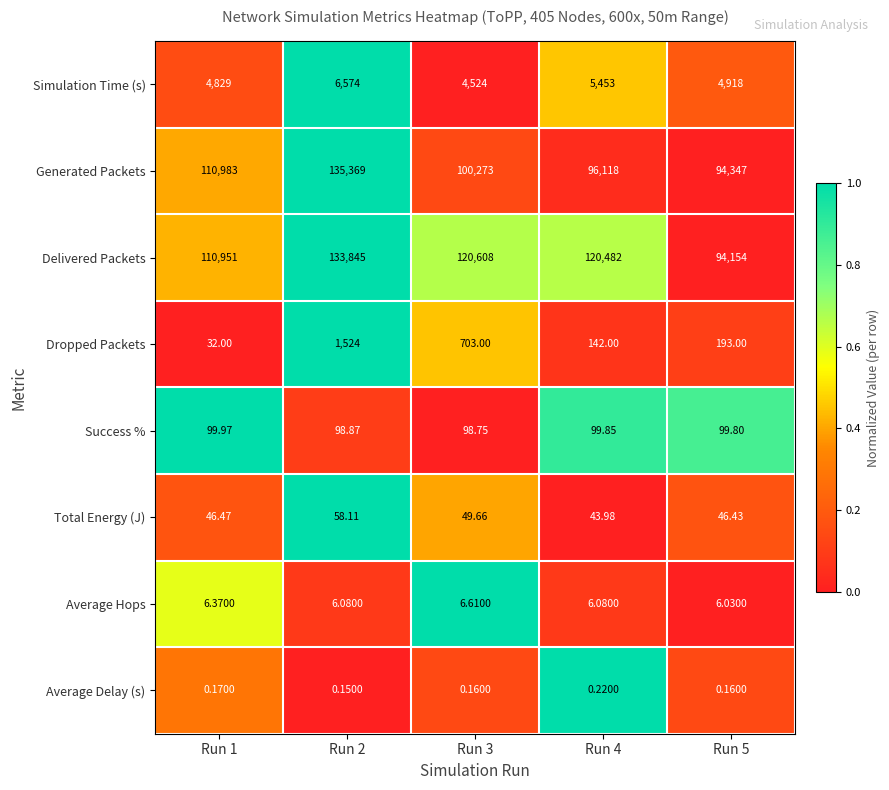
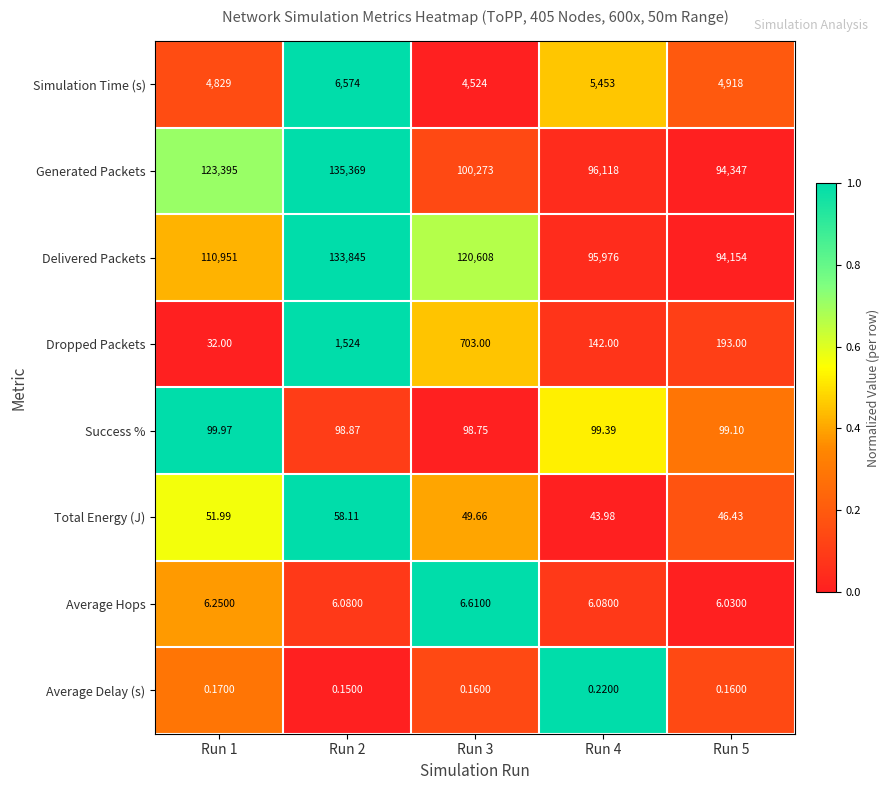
  {
    "Simulation Time (s)": {
      "Run 1": "4,829",
      "Run 2": "6,574",
      "Run 3": "4,524",
      "Run 4": "5,453",
      "Run 5": "4,918"
    },
    "Generated Packets": {
-     "Run 1": "110,983",
+     "Run 1": "123,395",
      "Run 2": "135,369",
      "Run 3": "100,273",
      "Run 4": "96,118",
      "Run 5": "94,347"
    },
    "Delivered Packets": {
      "Run 1": "110,951",
      "Run 2": "133,845",
      "Run 3": "120,608",
-     "Run 4": "120,482",
+     "Run 4": "95,976",
      "Run 5": "94,154"
    },
    "Dropped Packets": {
      "Run 1": "32.00",
      "Run 2": "1,524",
      "Run 3": "703.00",
      "Run 4": "142.00",
      "Run 5": "193.00"
    },
    "Success %": {
      "Run 1": "99.97",
      "Run 2": "98.87",
      "Run 3": "98.75",
-     "Run 4": "99.85",
-     "Run 5": "99.80"
+     "Run 4": "99.39",
+     "Run 5": "99.10"
    },
    "Total Energy (J)": {
-     "Run 1": "46.47",
+     "Run 1": "51.99",
      "Run 2": "58.11",
      "Run 3": "49.66",
      "Run 4": "43.98",
      "Run 5": "46.43"
    },
    "Average Hops": {
-     "Run 1": "6.3700",
+     "Run 1": "6.2500",
      "Run 2": "6.0800",
      "Run 3": "6.6100",
      "Run 4": "6.0800",
      "Run 5": "6.0300"
    },
    "Average Delay (s)": {
      "Run 1": "0.1700",
      "Run 2": "0.1500",
      "Run 3": "0.1600",
      "Run 4": "0.2200",
      "Run 5": "0.1600"
    }
  }
